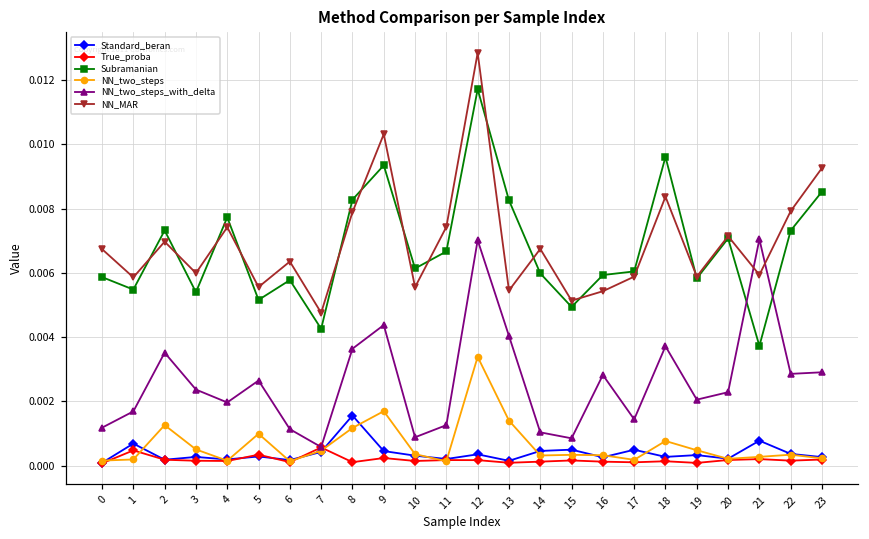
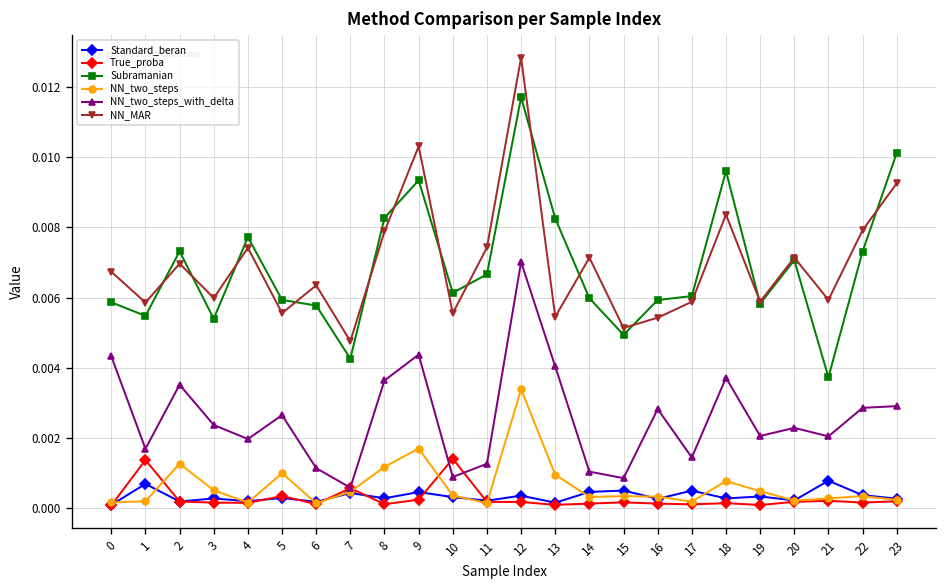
  {
    "Standard_beran": {
      "1": 0.0007,
      "3": 0.0003,
-     "8": 0.0016,
+     "8": 0.0003,
      "9": 0.0005,
      "12": 0.0004,
      "14": 0.0005,
      "15": 0.0005,
      "17": 0.0005,
      "18": 0.0003,
      "19": 0.0003,
      "21": 0.0008
    },
    "True_proba": {
-     "1": 0.0005,
+     "1": 0.0014,
      "3": 0.0002,
      "8": 0.0001,
      "9": 0.0002,
-     "10": 0.0001,
+     "10": 0.0014,
      "12": 0.0002,
      "14": 0.0001,
      "15": 0.0002,
      "16": 0.0001,
      "18": 0.0001,
      "19": 0.0001,
      "22": 0.0002
    },
    "Subramanian": {
      "0": 0.0059,
      "1": 0.0055,
      "2": 0.0073,
      "3": 0.0054,
      "4": 0.0077,
-     "5": 0.0052,
+     "5": 0.0059,
      "6": 0.0058,
      "7": 0.0043,
      "8": 0.0083,
      "9": 0.0093,
      "10": 0.0061,
      "11": 0.0067,
      "12": 0.0117,
      "13": 0.0083,
      "14": 0.0060,
      "15": 0.0049,
      "16": 0.0059,
      "17": 0.0060,
      "18": 0.0096,
      "21": 0.0037,
      "22": 0.0073,
-     "23": 0.0085
+     "23": 0.0101
    },
    "NN_two_steps": {
      "1": 0.0002,
      "2": 0.0013,
      "3": 0.0005,
      "5": 0.0010,
      "8": 0.0012,
      "9": 0.0017,
      "12": 0.0034,
-     "13": 0.0014,
+     "13": 0.0009,
      "14": 0.0003,
      "15": 0.0003,
      "18": 0.0008,
      "19": 0.0005
    },
    "NN_two_steps_with_delta": {
-     "0": 0.0012,
+     "0": 0.0043,
      "1": 0.0017,
      "2": 0.0035,
      "3": 0.0024,
      "4": 0.0020,
      "5": 0.0026,
      "6": 0.0011,
      "8": 0.0036,
      "9": 0.0044,
      "10": 0.0009,
      "11": 0.0013,
      "12": 0.0070,
      "13": 0.0040,
      "14": 0.0010,
      "15": 0.0008,
      "16": 0.0028,
      "17": 0.0014,
      "18": 0.0037,
      "19": 0.0021,
      "20": 0.0023,
-     "21": 0.0070,
+     "21": 0.0020,
      "22": 0.0029,
      "23": 0.0029
    },
    "NN_MAR": {
      "0": 0.0067,
      "1": 0.0059,
      "2": 0.0070,
      "3": 0.0060,
      "4": 0.0074,
      "5": 0.0056,
      "6": 0.0063,
      "7": 0.0048,
      "8": 0.0079,
      "9": 0.0103,
      "10": 0.0056,
      "11": 0.0074,
      "12": 0.0128,
      "13": 0.0054,
-     "14": 0.0067,
+     "14": 0.0071,
      "15": 0.0051,
      "16": 0.0054,
      "17": 0.0059,
      "18": 0.0084,
      "21": 0.0059,
      "22": 0.0079,
      "23": 0.0093
    }
  }
